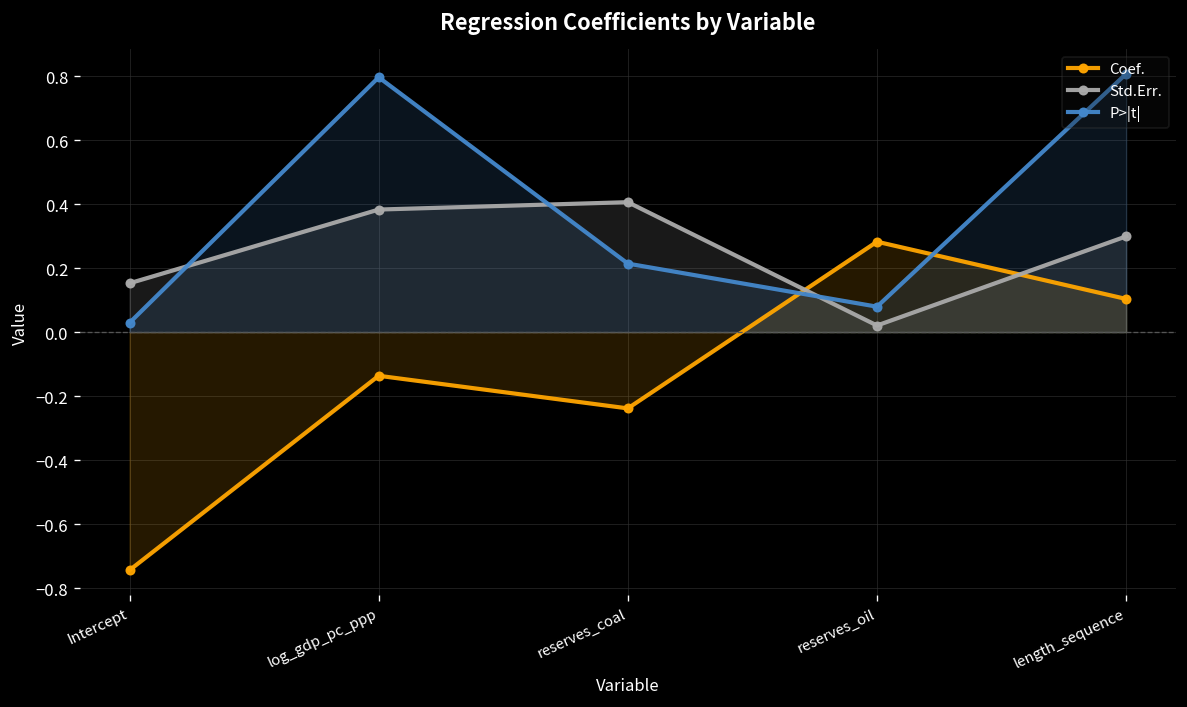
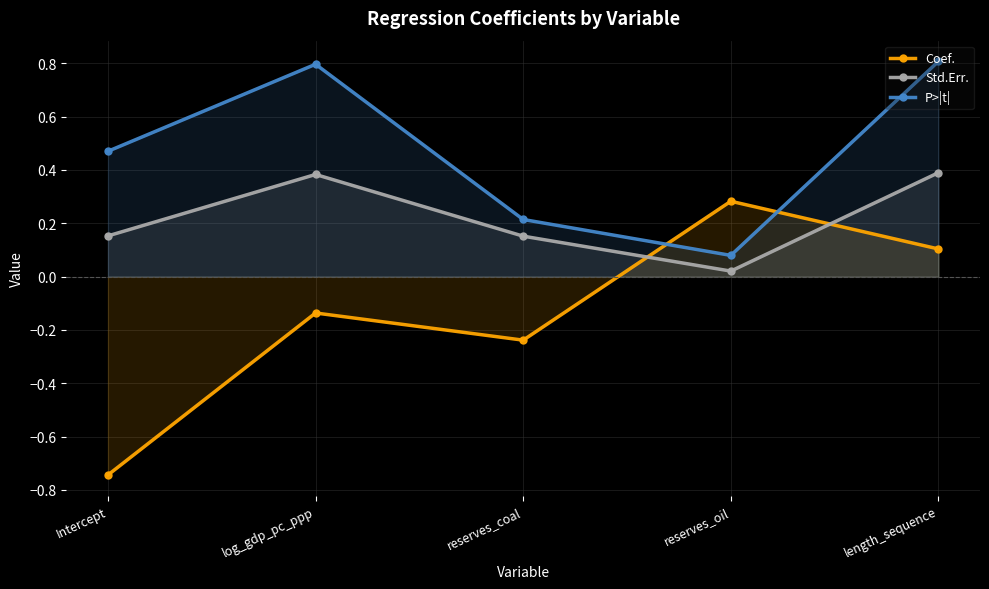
  {
    "Std.Err.": {
      "Intercept": 0.15,
      "log_gdp_pc_ppp": 0.38,
-     "reserves_coal": 0.41,
+     "reserves_coal": 0.15,
      "reserves_oil": 0.02,
-     "length_sequence": 0.30
+     "length_sequence": 0.39
    },
    "P>|t|": {
-     "Intercept": 0.03,
+     "Intercept": 0.47,
      "log_gdp_pc_ppp": 0.80,
      "reserves_coal": 0.21,
      "reserves_oil": 0.08
    }
  }
